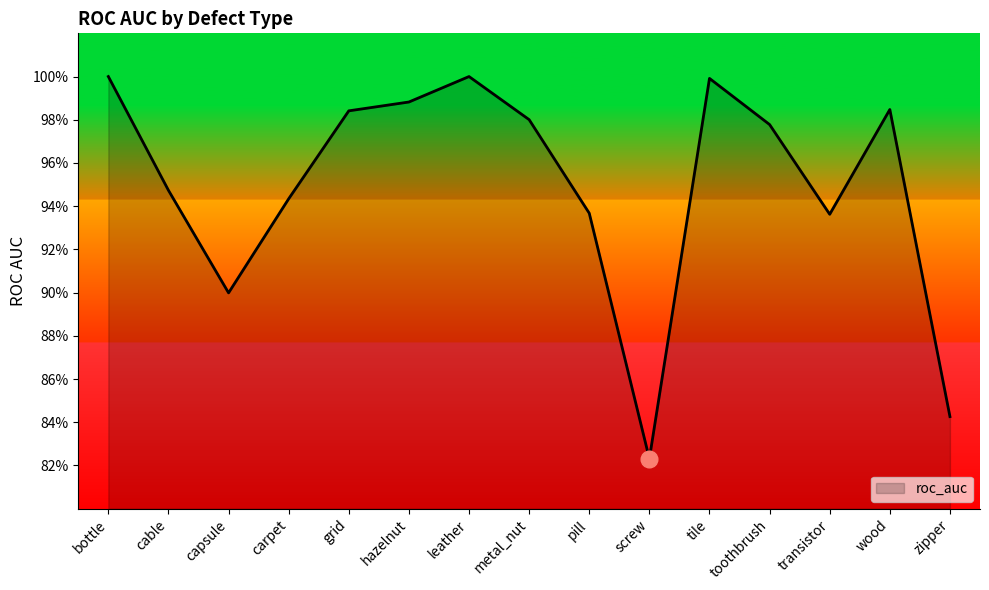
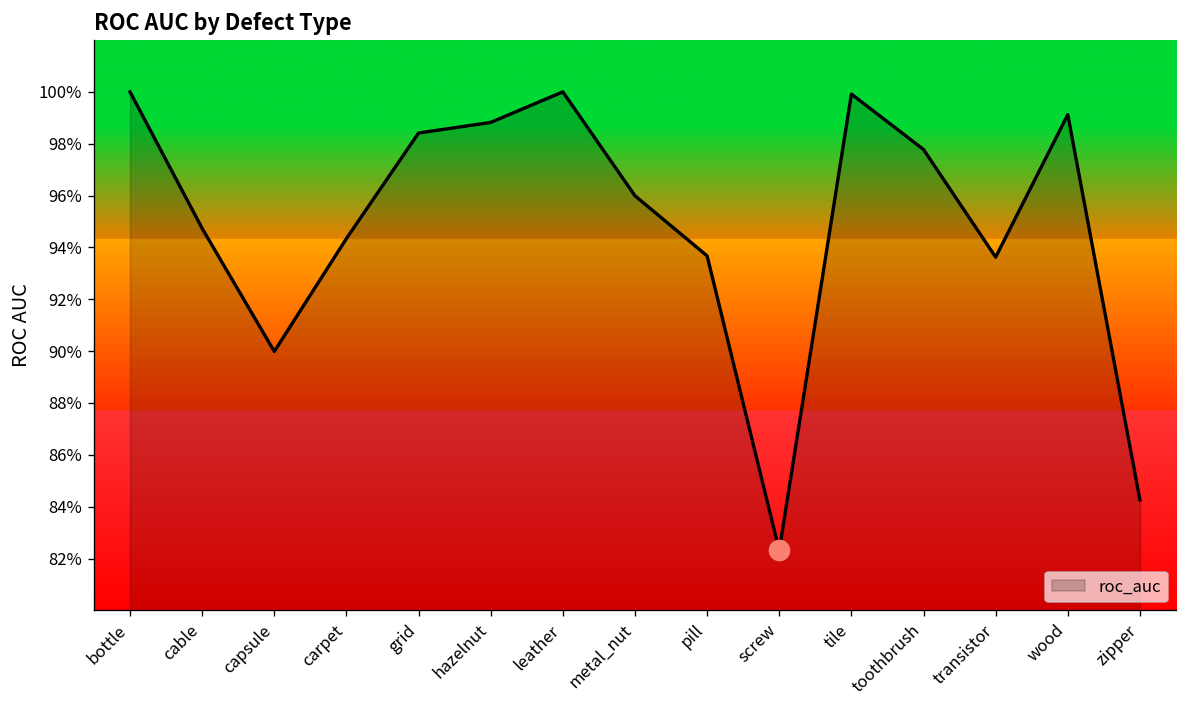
  {
    "roc_auc": {
      "bottle": "100.0%",
      "cable": "94.7%",
      "capsule": "90.0%",
      "carpet": "94.3%",
      "grid": "98.4%",
      "hazelnut": "98.8%",
      "leather": "100.0%",
-     "metal_nut": "98.0%",
+     "metal_nut": "96.0%",
      "pill": "93.7%",
      "tile": "99.9%",
      "toothbrush": "97.8%",
      "transistor": "93.6%",
-     "wood": "98.5%",
+     "wood": "99.1%",
      "zipper": "84.3%"
    }
  }
